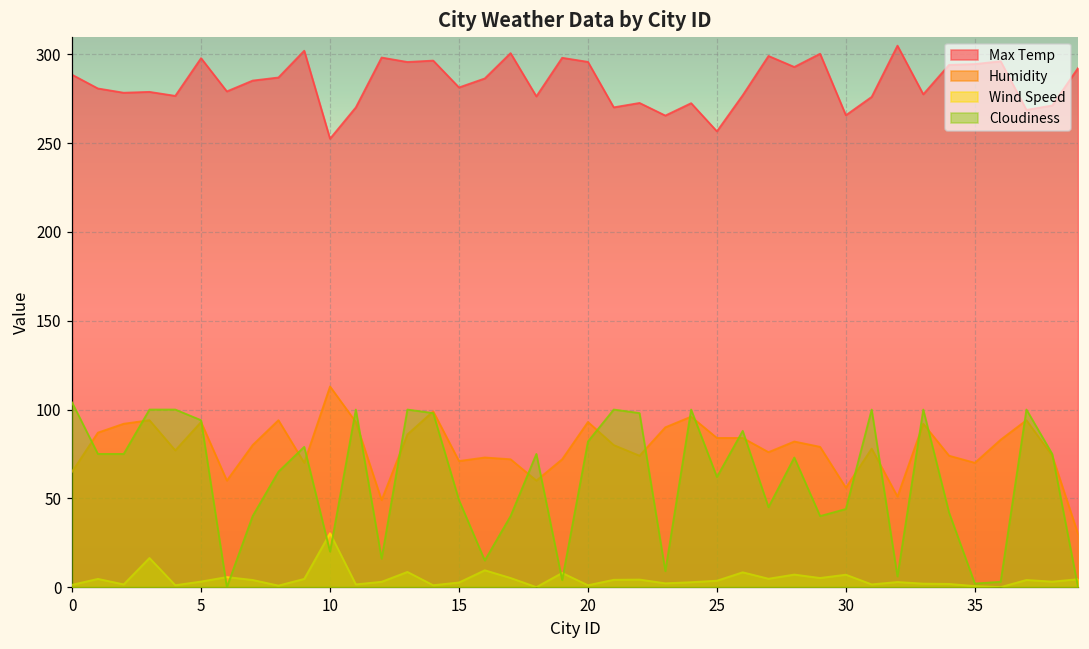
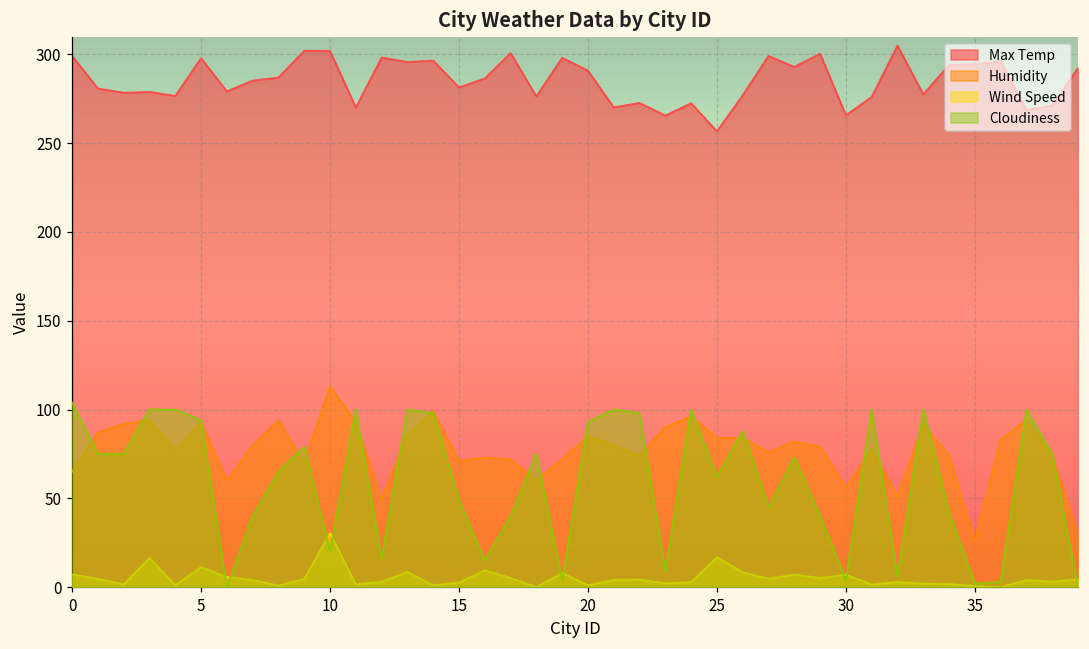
  {
    "Max Temp": {
-     "0": 289,
+     "0": 299,
      "5": 298,
-     "10": 253,
+     "10": 302,
      "15": 281,
-     "20": 296,
+     "20": 291,
      "25": 257,
      "30": 266
    },
    "Humidity": {
      "0": 65,
      "10": 113,
      "15": 71,
-     "20": 93,
+     "20": 85,
      "25": 84,
      "30": 56,
-     "35": 70
+     "35": 26
    },
    "Wind Speed": {
-     "0": 1,
-     "5": 3,
+     "0": 7,
+     "5": 11,
      "10": 30,
      "15": 3,
      "20": 1,
-     "25": 4,
+     "25": 17,
      "30": 7
    },
    "Cloudiness": {
      "0": 104,
      "10": 20,
      "15": 49,
-     "20": 82,
+     "20": 93,
      "25": 62,
-     "30": 44
+     "30": 4
    }
  }
